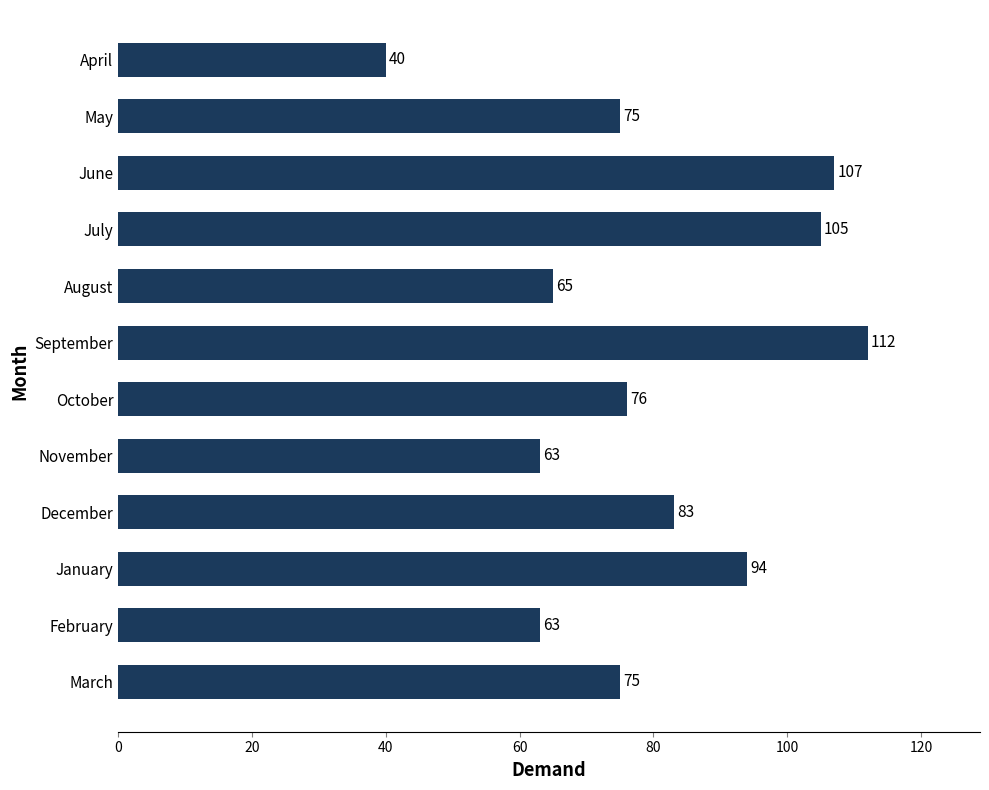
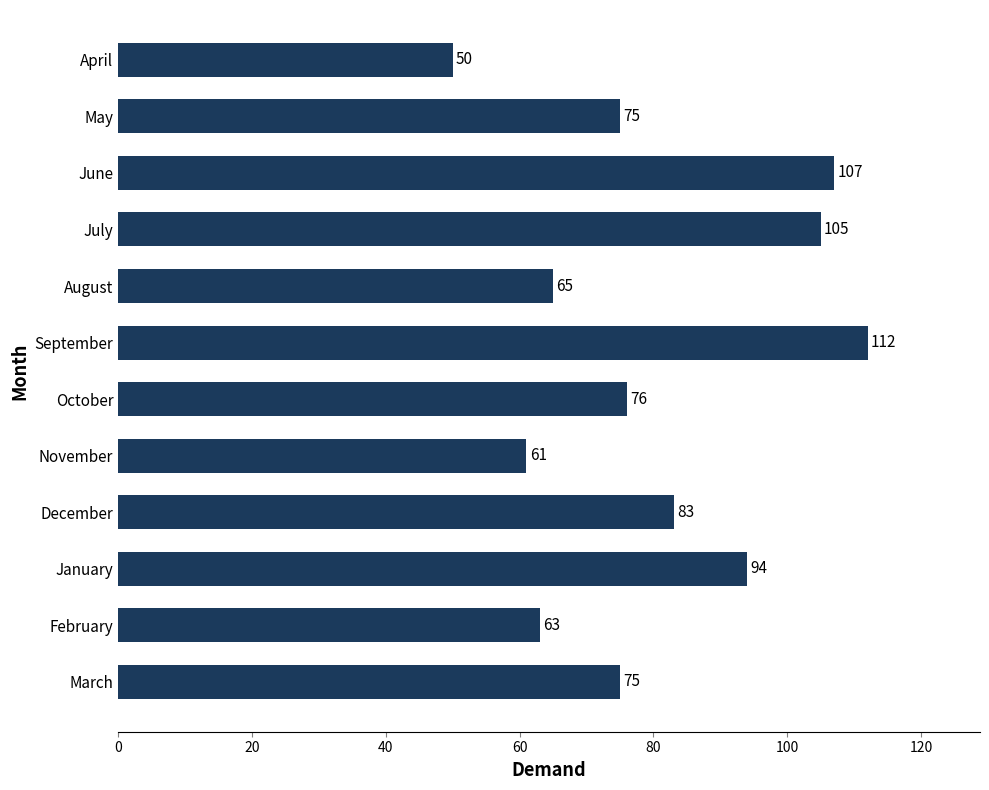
  {
-   "April": 40,
+   "April": 50,
    "May": 75,
    "June": 107,
    "July": 105,
    "August": 65,
    "September": 112,
    "October": 76,
-   "November": 63,
+   "November": 61,
    "December": 83,
    "January": 94,
    "February": 63,
    "March": 75
  }
